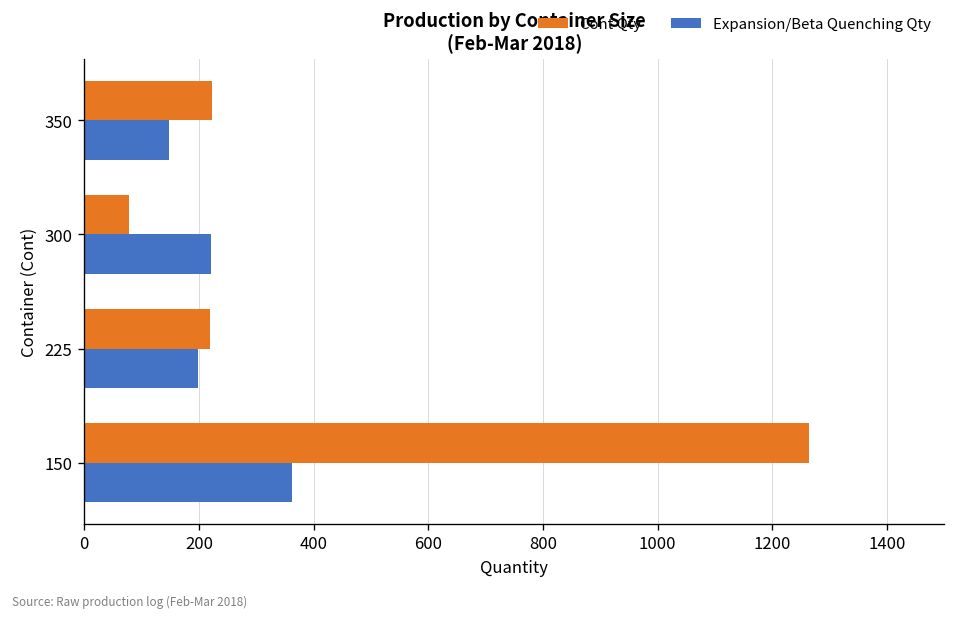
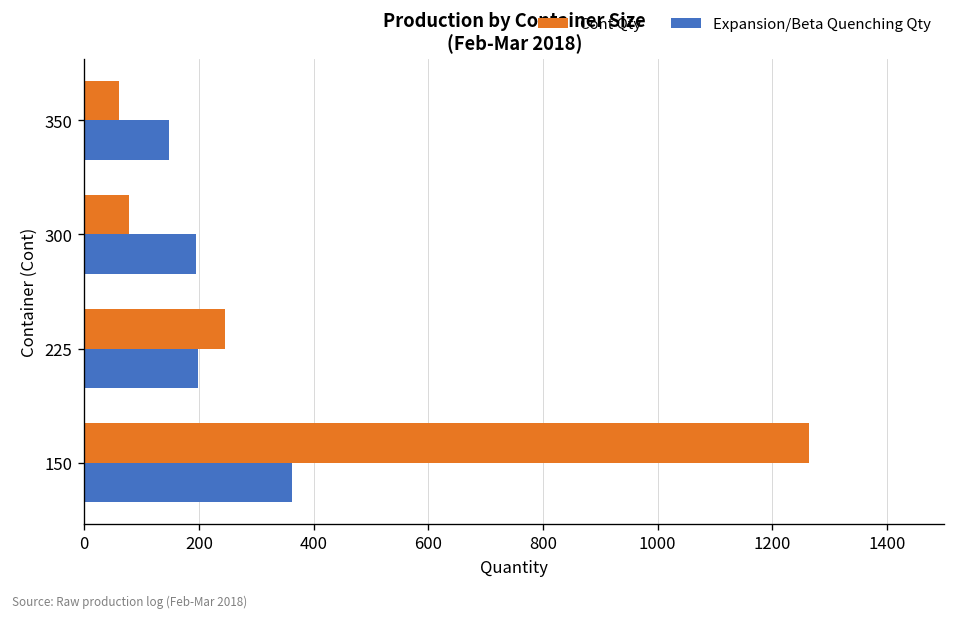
  {
    "Cont Qty": {
-     "350": 220,
+     "350": 60,
      "300": 80,
-     "225": 220,
+     "225": 250,
      "150": 1260
    },
    "Expansion/Beta Quenching Qty": {
      "350": 150,
-     "300": 220,
+     "300": 200,
      "225": 200,
      "150": 360
    }
  }
